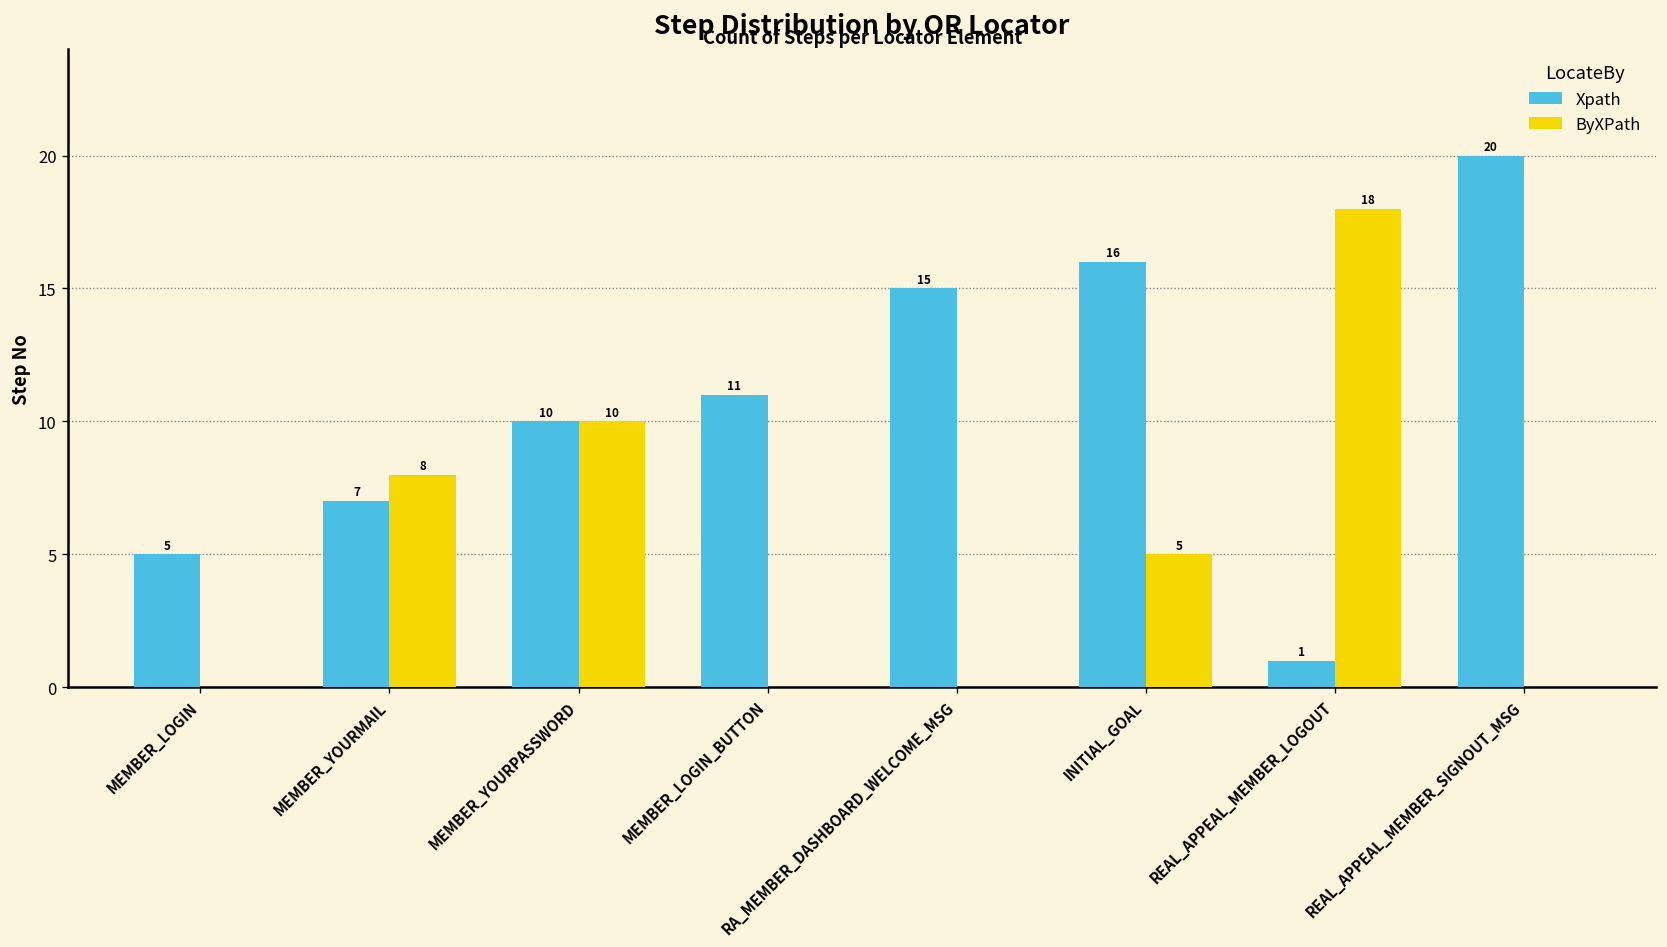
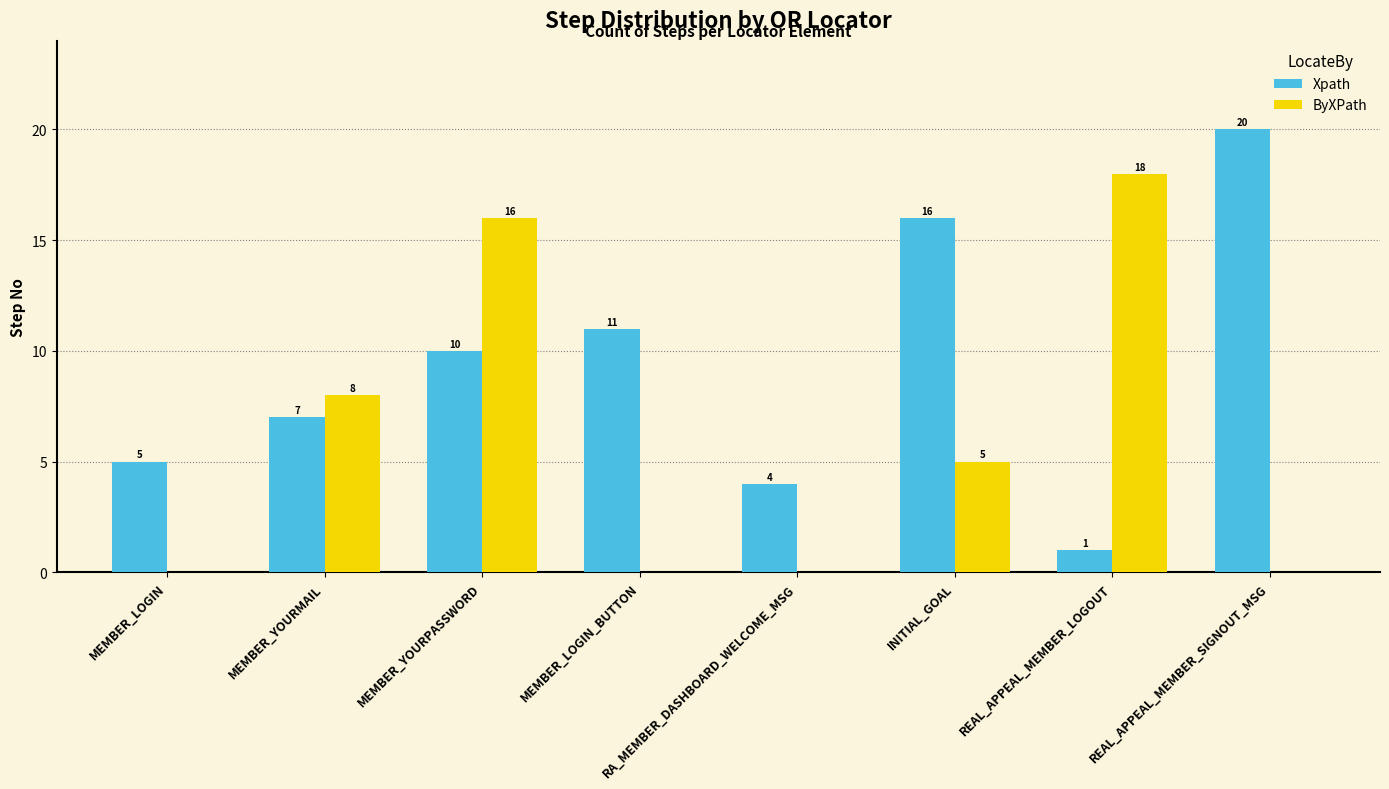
  {
    "Xpath": {
      "MEMBER_LOGIN": 5,
      "MEMBER_YOURMAIL": 7,
      "MEMBER_YOURPASSWORD": 10,
      "MEMBER_LOGIN_BUTTON": 11,
-     "RA_MEMBER_DASHBOARD_WELCOME_MSG": 15,
+     "RA_MEMBER_DASHBOARD_WELCOME_MSG": 4,
      "INITIAL_GOAL": 16,
      "REAL_APPEAL_MEMBER_LOGOUT": 1,
      "REAL_APPEAL_MEMBER_SIGNOUT_MSG": 20
    },
    "ByXPath": {
      "MEMBER_YOURMAIL": 8,
-     "MEMBER_YOURPASSWORD": 10,
+     "MEMBER_YOURPASSWORD": 16,
      "INITIAL_GOAL": 5,
      "REAL_APPEAL_MEMBER_LOGOUT": 18
    }
  }
